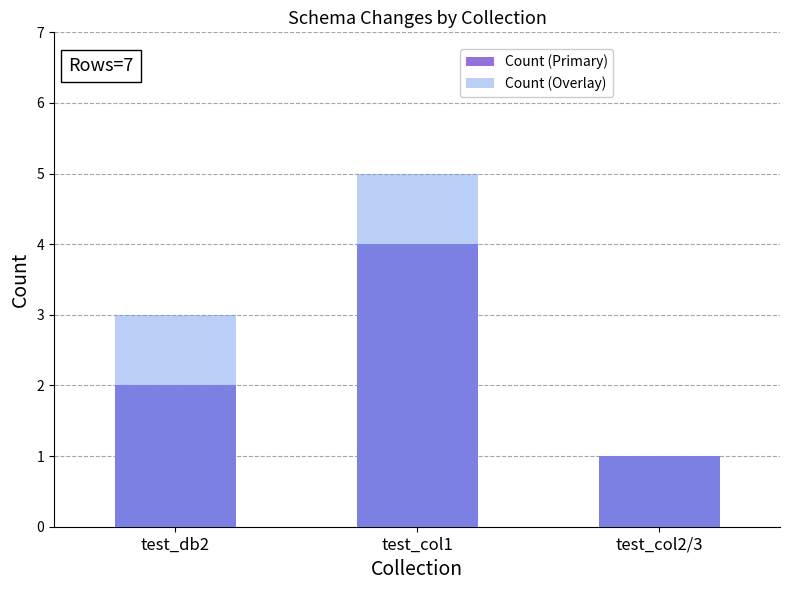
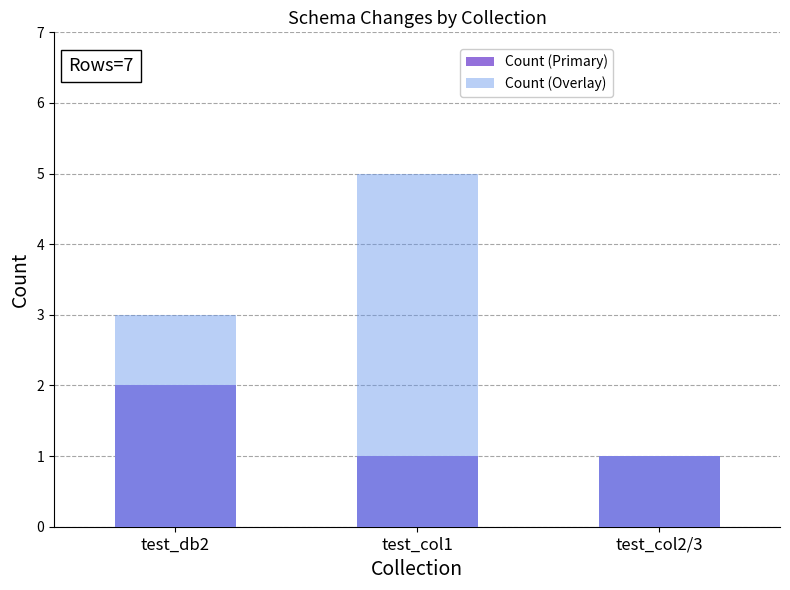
  {
    "Count (Primary)": {
-     "test_col1": 4,
+     "test_col1": 1,
      "test_col2/3": 1
    },
    "Count (Overlay)": {
      "test_db2": 3,
      "test_col1": 5,
      "test_col2/3": 1
    }
  }
